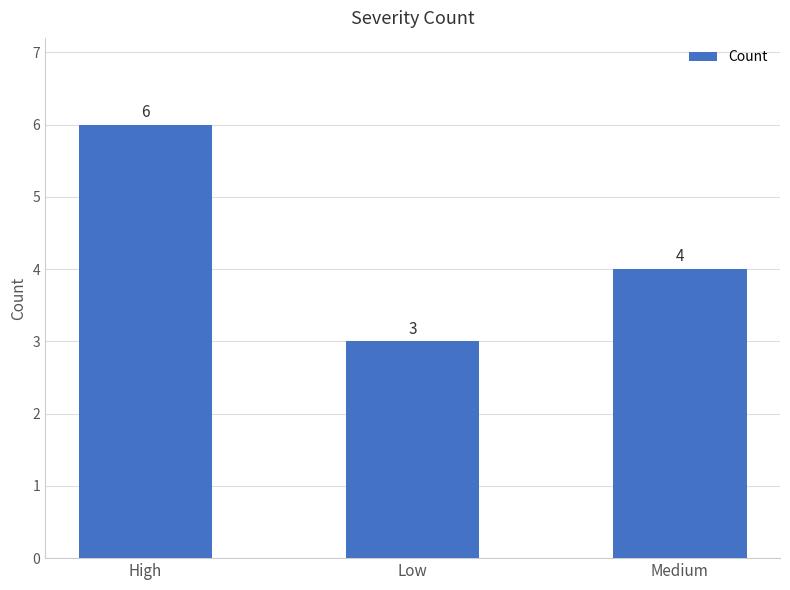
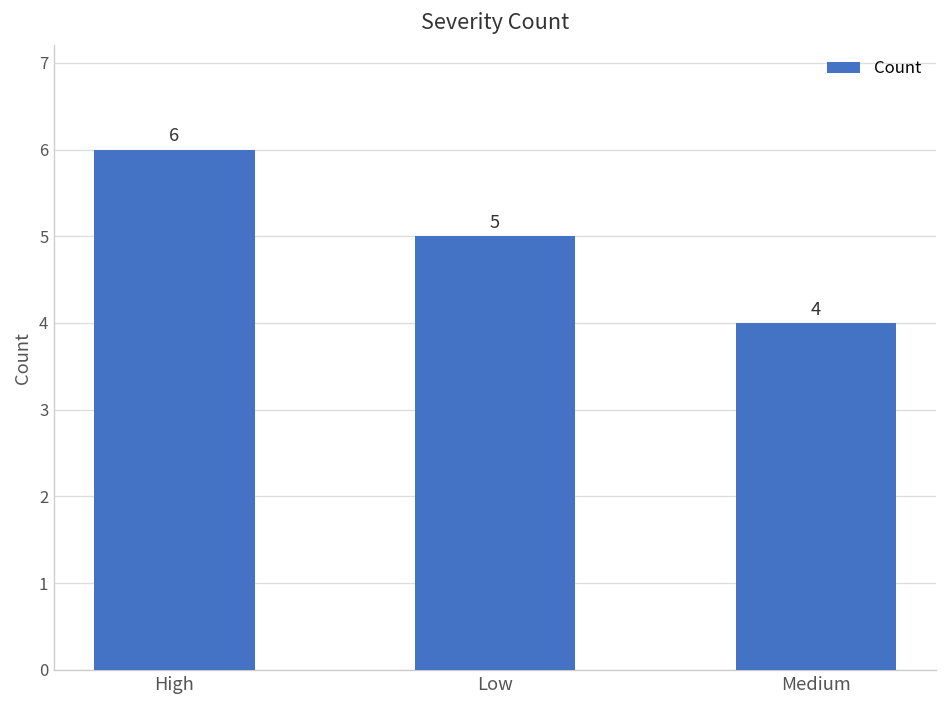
  {
    "High": 6,
-   "Low": 3,
+   "Low": 5,
    "Medium": 4
  }
